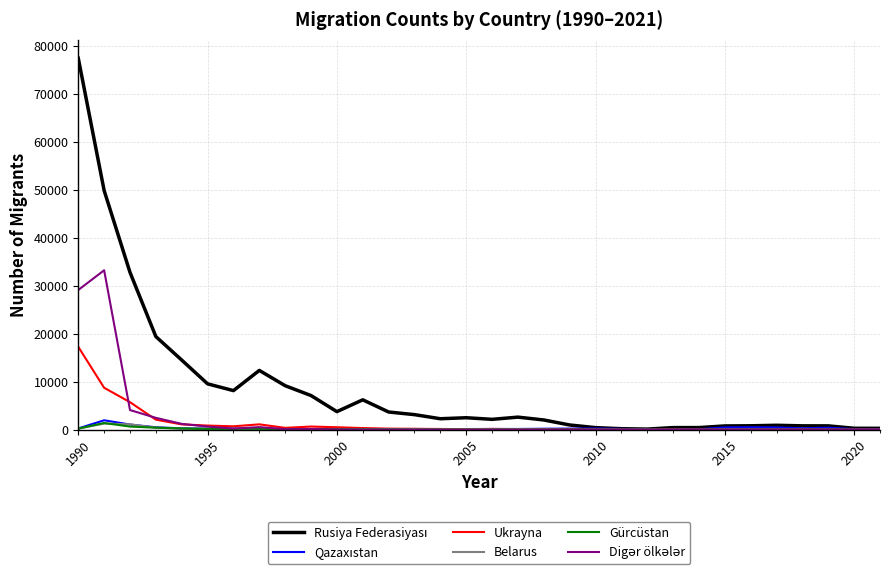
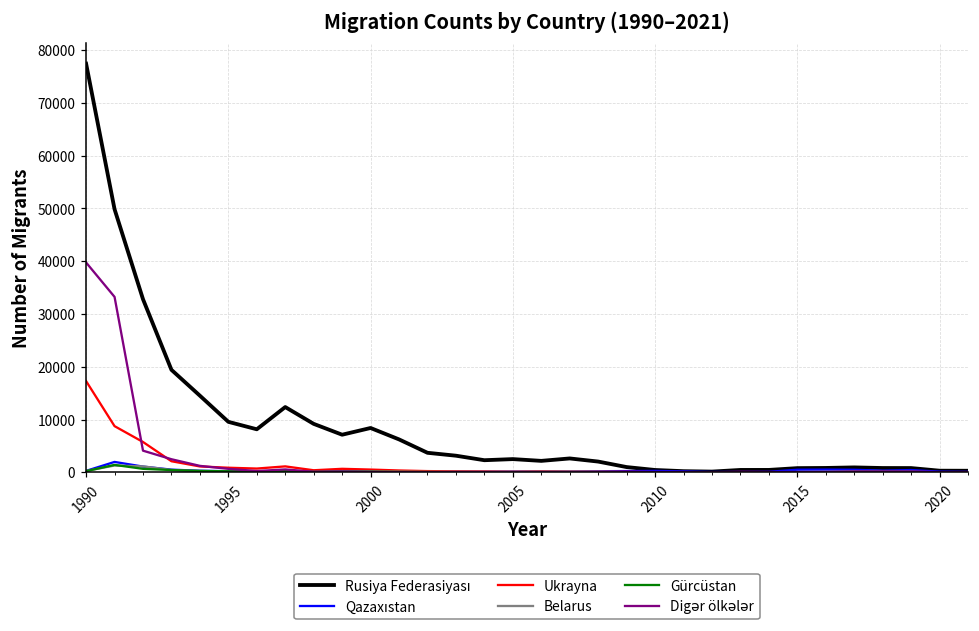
  {
    "Rusiya Federasiyası": {
      "1990": 77000,
      "1995": 10000,
-     "2000": 4000,
+     "2000": 8000,
      "2005": 2000
    },
    "Ukrayna": {
      "1990": 17000
    },
    "Digər ölkələr": {
-     "1990": 29000
+     "1990": 40000
    }
  }
